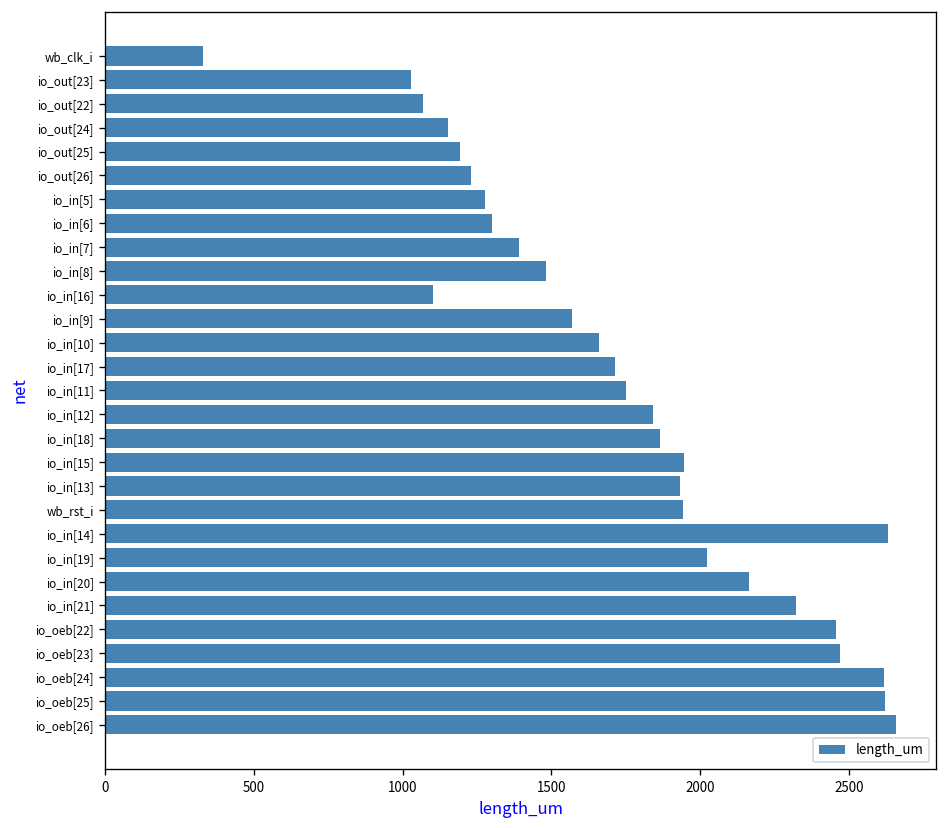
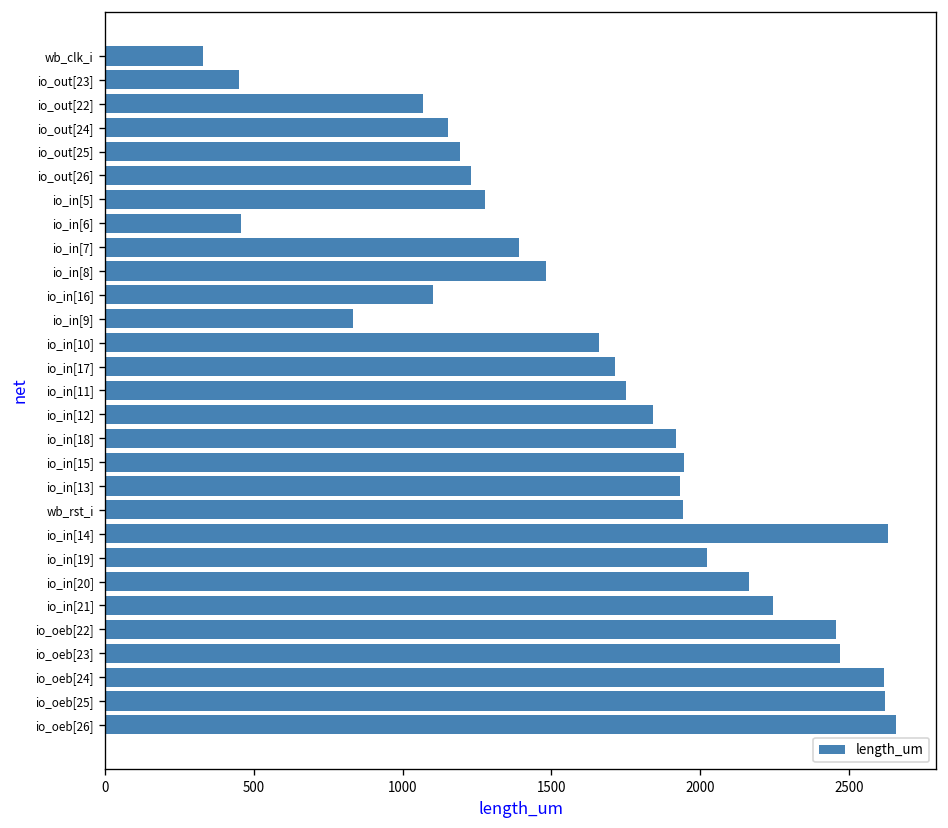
  {
    "wb_clk_i": 330,
-   "io_out[23]": 1030,
+   "io_out[23]": 450,
    "io_out[22]": 1070,
    "io_out[24]": 1150,
    "io_out[25]": 1190,
    "io_out[26]": 1230,
    "io_in[5]": 1280,
-   "io_in[6]": 1300,
+   "io_in[6]": 450,
    "io_in[7]": 1390,
    "io_in[8]": 1480,
    "io_in[16]": 1100,
-   "io_in[9]": 1570,
+   "io_in[9]": 830,
    "io_in[10]": 1660,
    "io_in[17]": 1710,
    "io_in[11]": 1750,
    "io_in[12]": 1840,
-   "io_in[18]": 1860,
+   "io_in[18]": 1920,
    "io_in[15]": 1950,
    "io_in[13]": 1930,
    "wb_rst_i": 1940,
    "io_in[14]": 2630,
    "io_in[19]": 2020,
    "io_in[20]": 2160,
-   "io_in[21]": 2320,
+   "io_in[21]": 2240,
    "io_oeb[22]": 2460,
    "io_oeb[23]": 2470,
    "io_oeb[24]": 2620,
    "io_oeb[25]": 2620,
    "io_oeb[26]": 2660
  }
